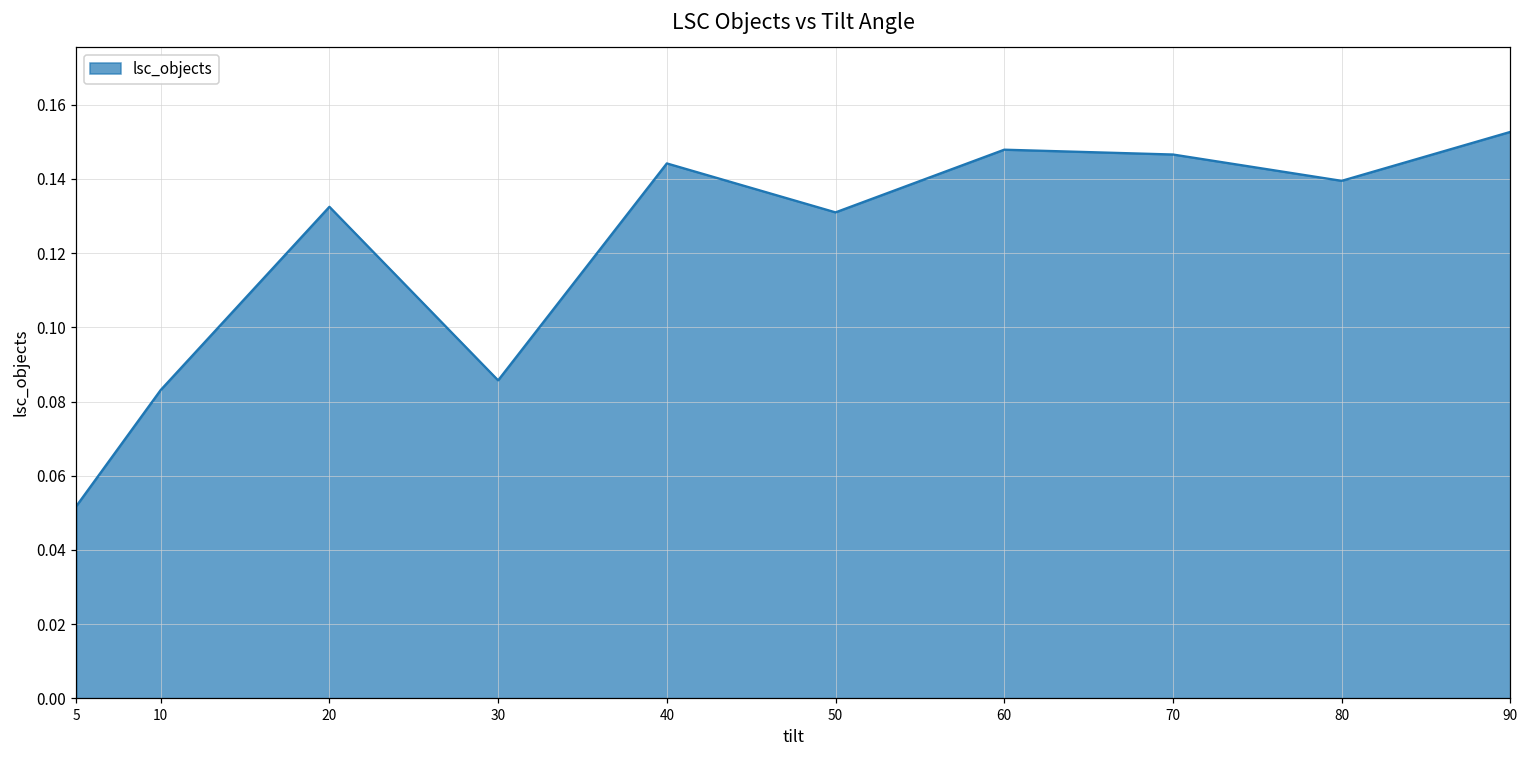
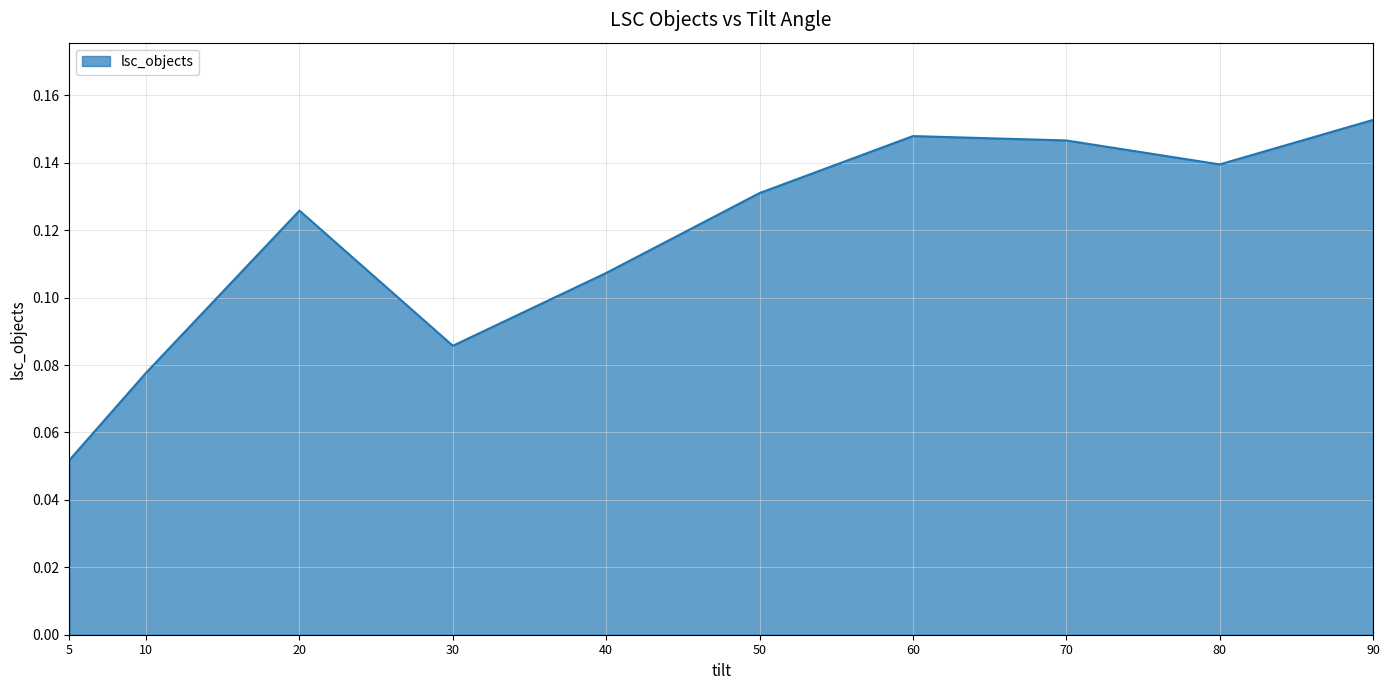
  {
    "5": 0.052,
-   "10": 0.083,
-   "20": 0.133,
+   "10": 0.078,
+   "20": 0.126,
    "30": 0.086,
-   "40": 0.144,
+   "40": 0.107,
    "50": 0.131,
    "60": 0.148,
    "70": 0.147,
    "80": 0.140,
    "90": 0.153
  }
